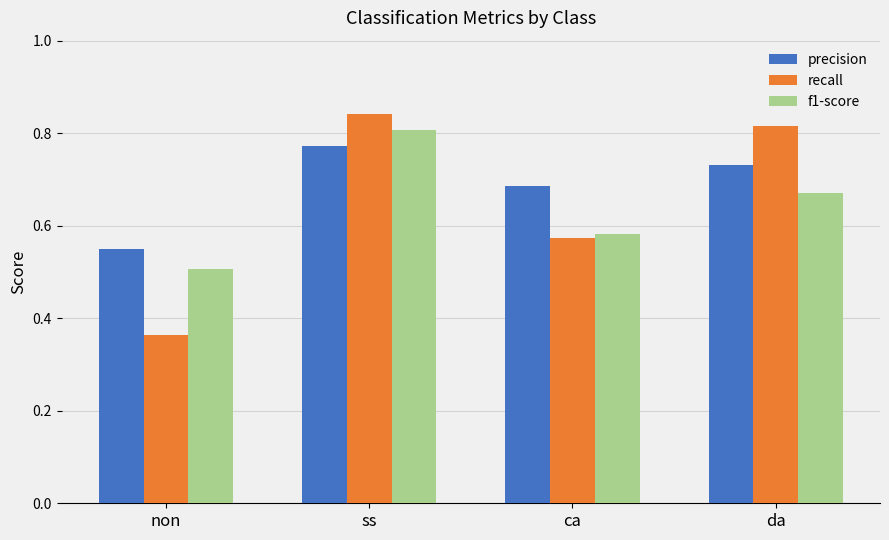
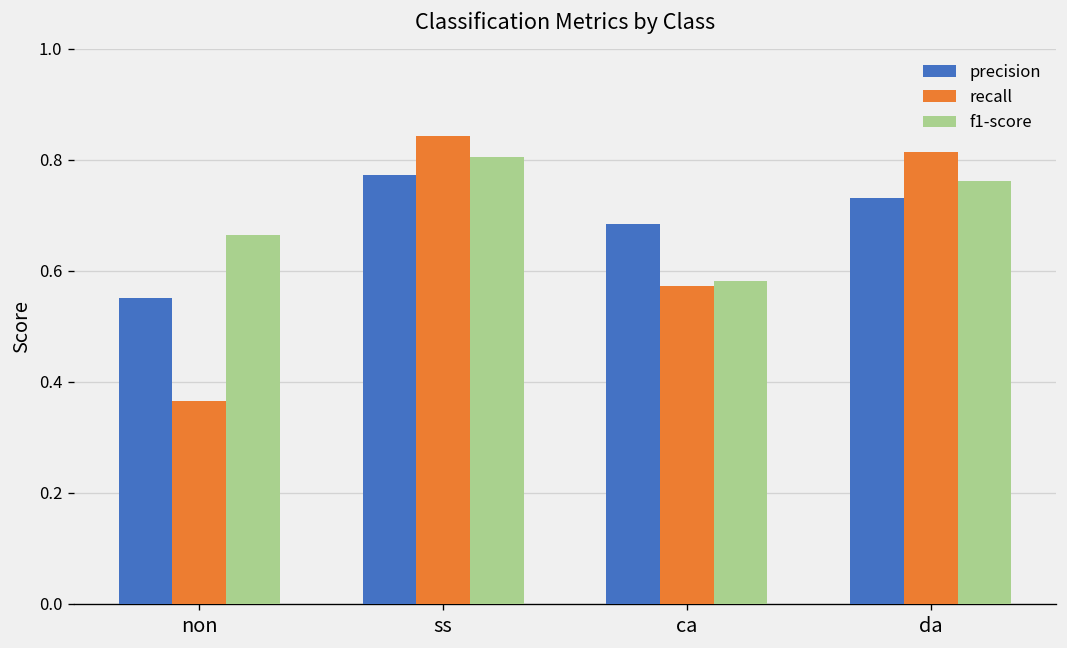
  {
    "precision": {
      "non": 0.55,
      "ss": 0.77,
      "ca": 0.68,
      "da": 0.73
    },
    "recall": {
      "non": 0.36,
      "ss": 0.84,
      "ca": 0.57,
      "da": 0.81
    },
    "f1-score": {
-     "non": 0.51,
+     "non": 0.66,
      "ss": 0.81,
      "ca": 0.58,
-     "da": 0.67
+     "da": 0.76
    }
  }
